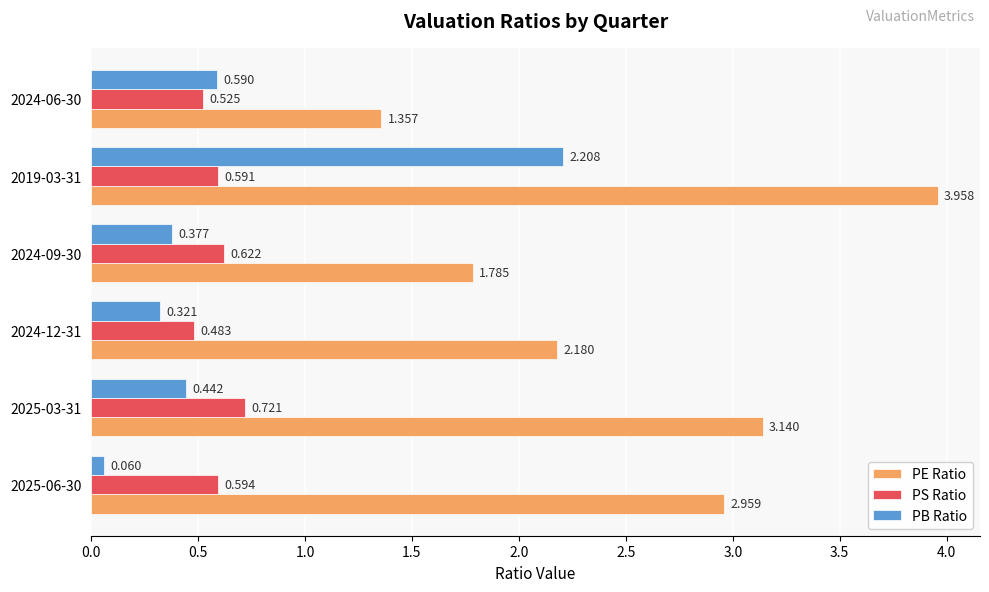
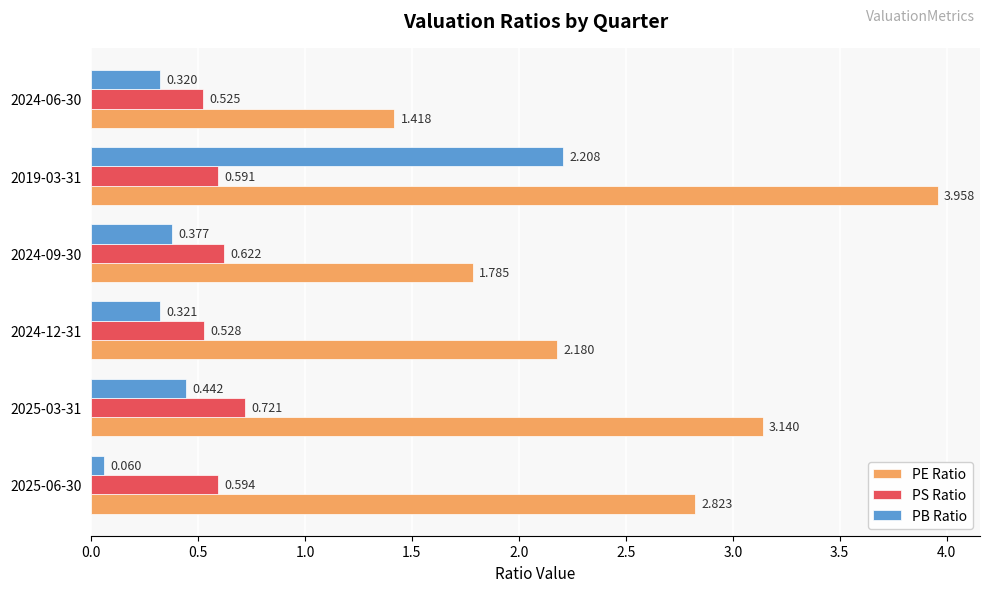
  {
    "PE Ratio": {
-     "2024-06-30": 1.357,
+     "2024-06-30": 1.418,
      "2019-03-31": 3.958,
      "2024-09-30": 1.785,
      "2024-12-31": 2.180,
      "2025-03-31": 3.140,
-     "2025-06-30": 2.959
+     "2025-06-30": 2.823
    },
    "PS Ratio": {
      "2024-06-30": 0.525,
      "2019-03-31": 0.591,
      "2024-09-30": 0.622,
-     "2024-12-31": 0.483,
+     "2024-12-31": 0.528,
      "2025-03-31": 0.721,
      "2025-06-30": 0.594
    },
    "PB Ratio": {
-     "2024-06-30": 0.590,
+     "2024-06-30": 0.320,
      "2019-03-31": 2.208,
      "2024-09-30": 0.377,
      "2024-12-31": 0.321,
      "2025-03-31": 0.442,
      "2025-06-30": 0.060
    }
  }
